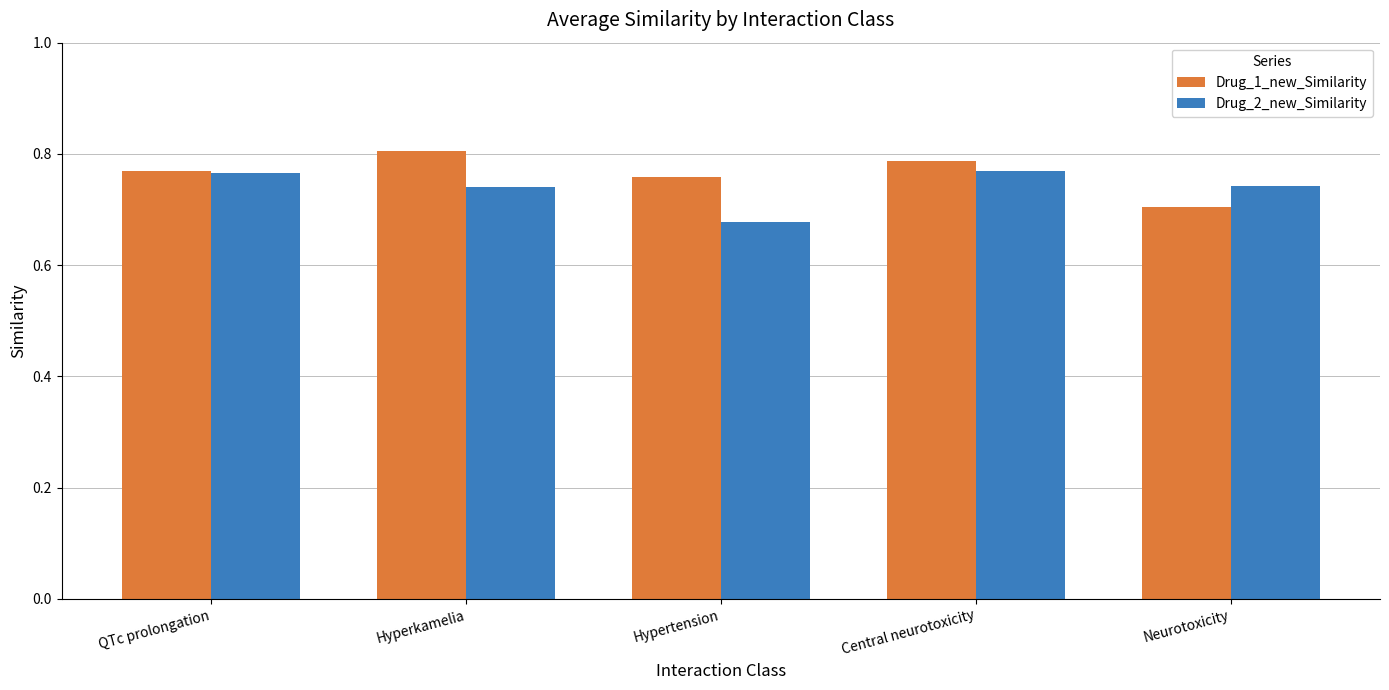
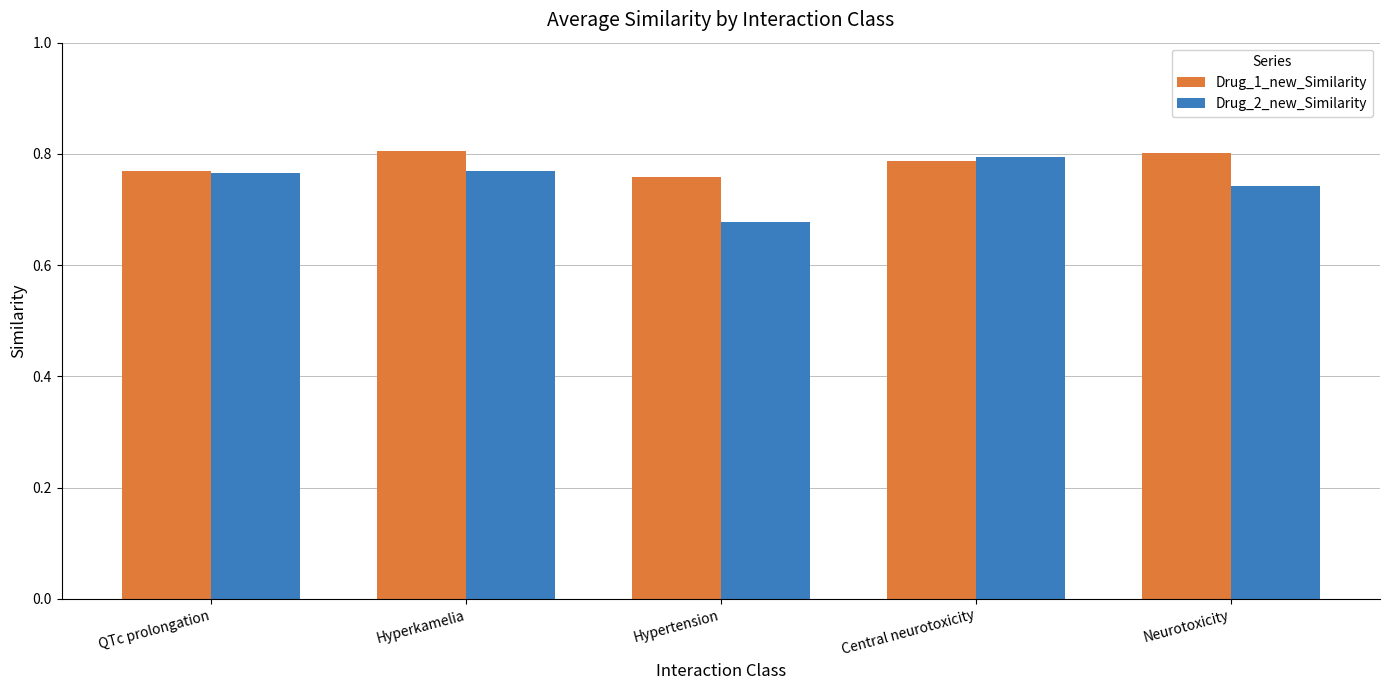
  {
    "Drug_1_new_Similarity": {
      "QTc prolongation": 0.77,
      "Hyperkamelia": 0.81,
      "Hypertension": 0.76,
      "Central neurotoxicity": 0.79,
-     "Neurotoxicity": 0.71
+     "Neurotoxicity": 0.80
    },
    "Drug_2_new_Similarity": {
      "QTc prolongation": 0.77,
-     "Hyperkamelia": 0.74,
+     "Hyperkamelia": 0.77,
      "Hypertension": 0.68,
-     "Central neurotoxicity": 0.77,
+     "Central neurotoxicity": 0.80,
      "Neurotoxicity": 0.74
    }
  }
